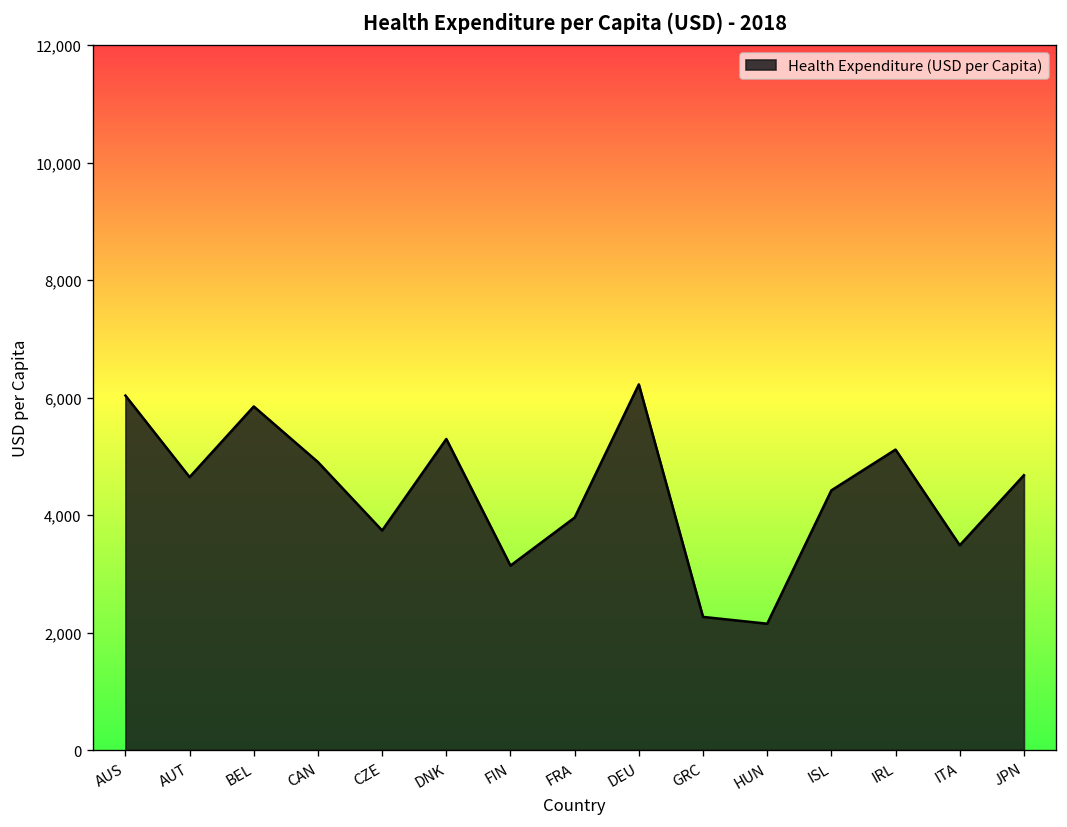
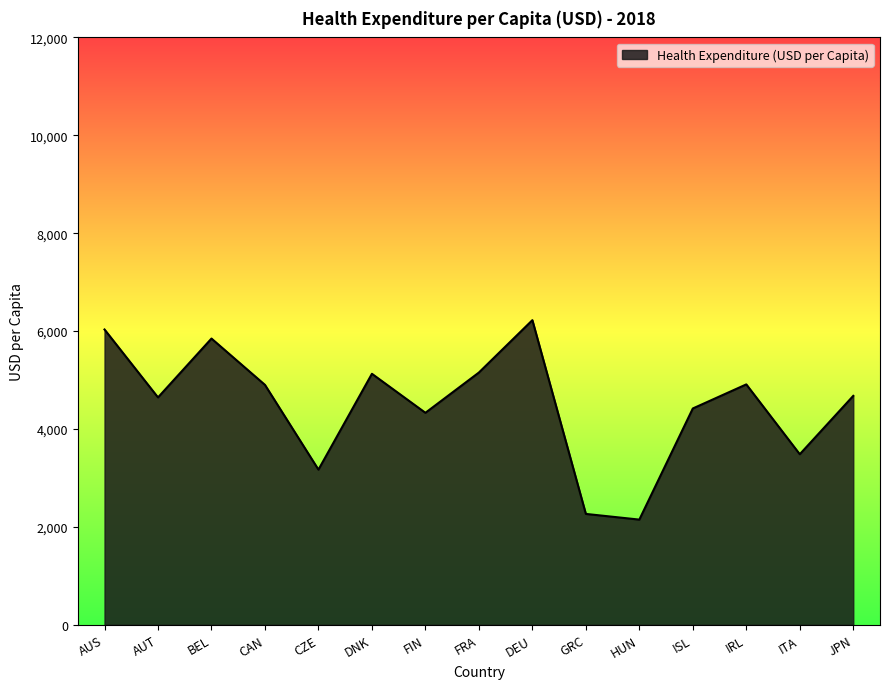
  {
    "AUS": "6,000",
    "AUT": "4,600",
    "BEL": "5,800",
    "CAN": "4,900",
-   "CZE": "3,700",
-   "DNK": "5,300",
-   "FIN": "3,100",
-   "FRA": "4,000",
+   "CZE": "3,200",
+   "DNK": "5,100",
+   "FIN": "4,300",
+   "FRA": "5,200",
    "DEU": "6,200",
    "GRC": "2,300",
    "HUN": "2,100",
    "ISL": "4,400",
-   "IRL": "5,100",
+   "IRL": "4,900",
    "ITA": "3,500",
    "JPN": "4,700"
  }
